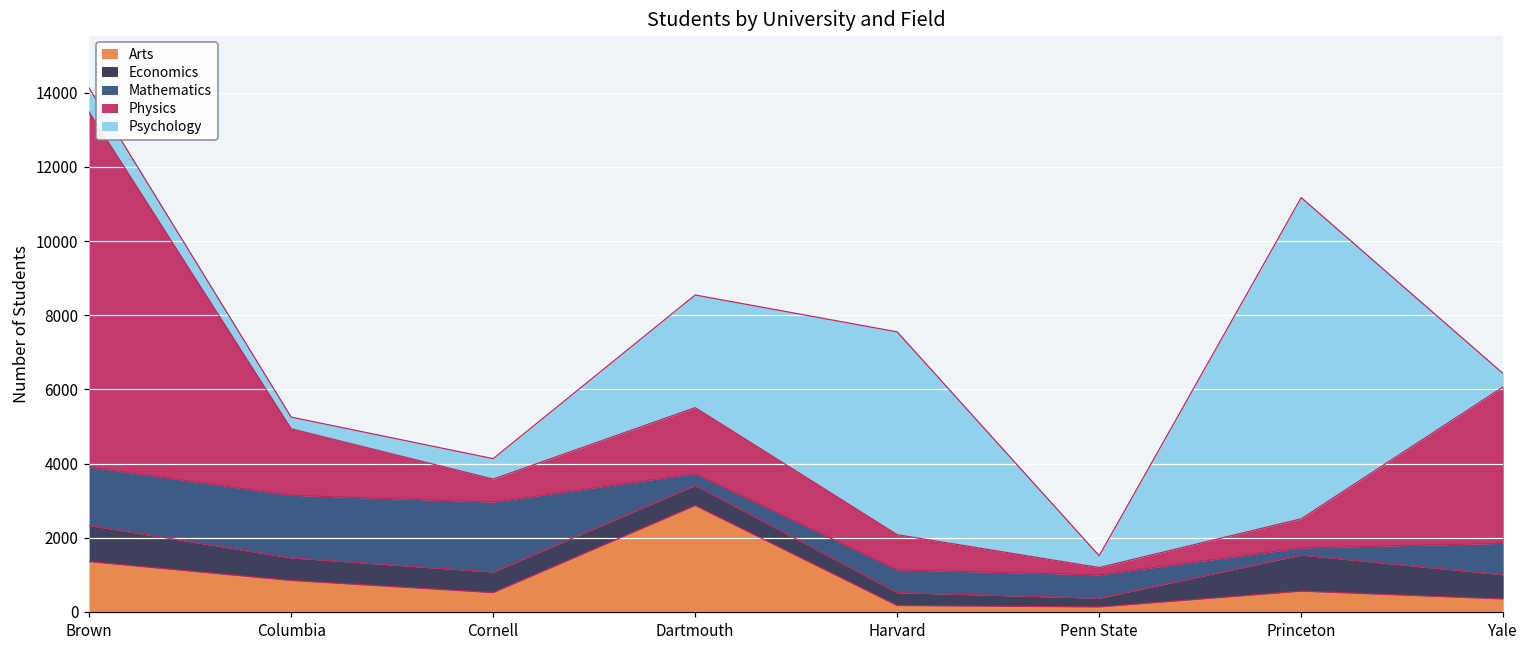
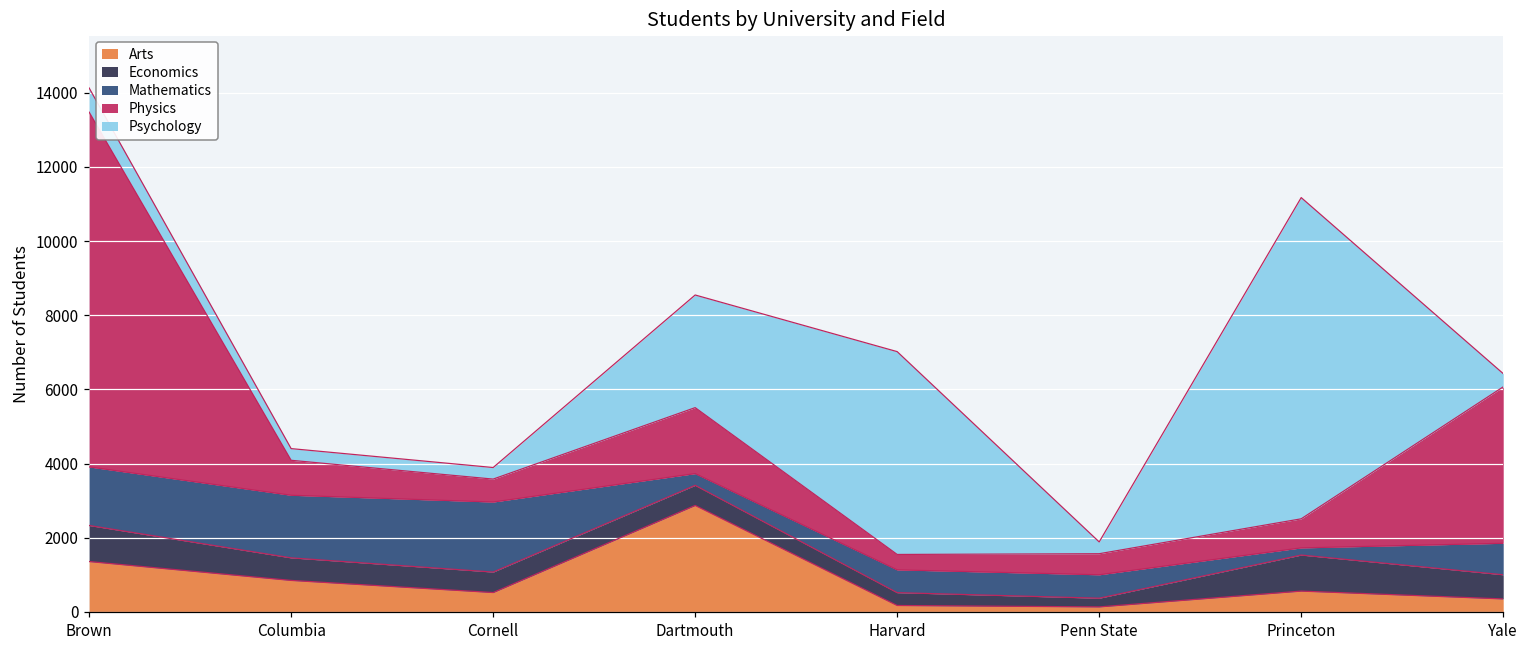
  {
    "Arts": {
      "Brown": 1400,
      "Columbia": 800,
      "Cornell": 500,
      "Dartmouth": 2900,
      "Harvard": 200,
      "Penn State": 100,
      "Princeton": 600,
      "Yale": 400
    },
    "Physics": {
      "Brown": 9600,
-     "Columbia": 1800,
+     "Columbia": 900,
      "Cornell": 600,
      "Dartmouth": 1800,
-     "Harvard": 900,
-     "Penn State": 200,
+     "Harvard": 400,
+     "Penn State": 600,
      "Princeton": 800,
      "Yale": 4200
    },
    "Psychology": {
      "Brown": 700,
      "Columbia": 300,
-     "Cornell": 600,
+     "Cornell": 300,
      "Dartmouth": 3000,
      "Harvard": 5500,
      "Penn State": 300,
      "Princeton": 8700,
      "Yale": 400
    }
  }
